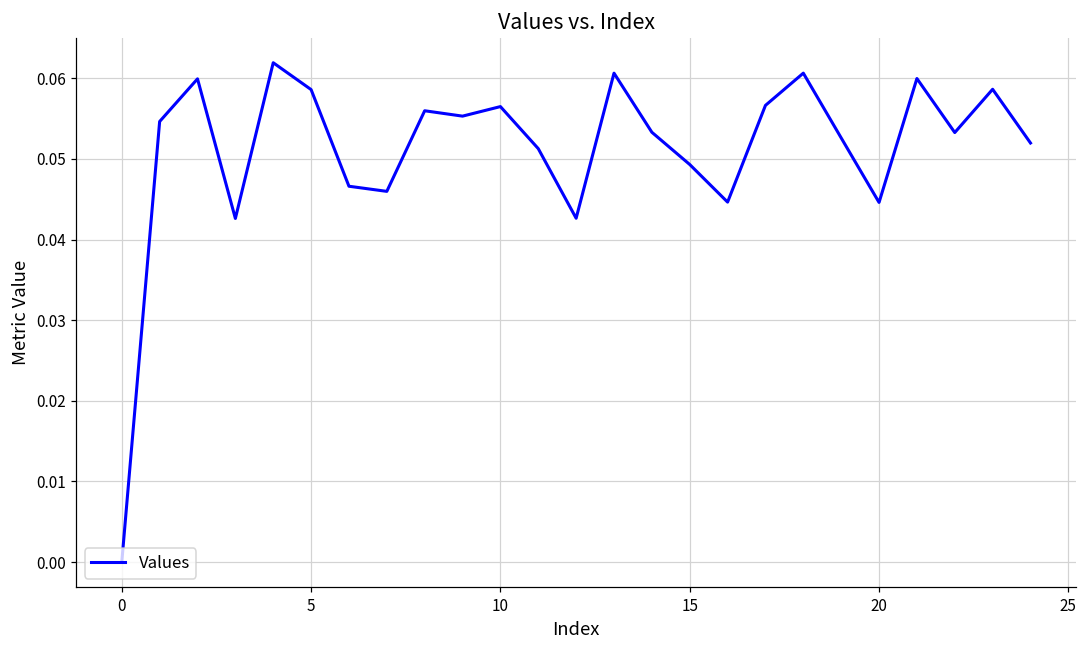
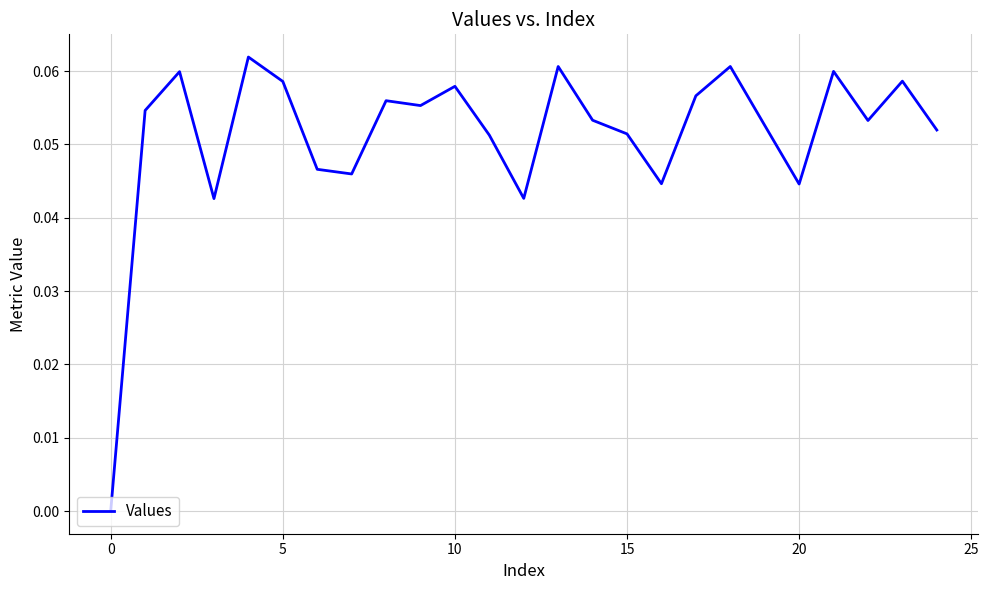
  {
    "5": 0.059,
-   "10": 0.056,
-   "15": 0.049,
+   "10": 0.058,
+   "15": 0.051,
    "20": 0.045
  }
